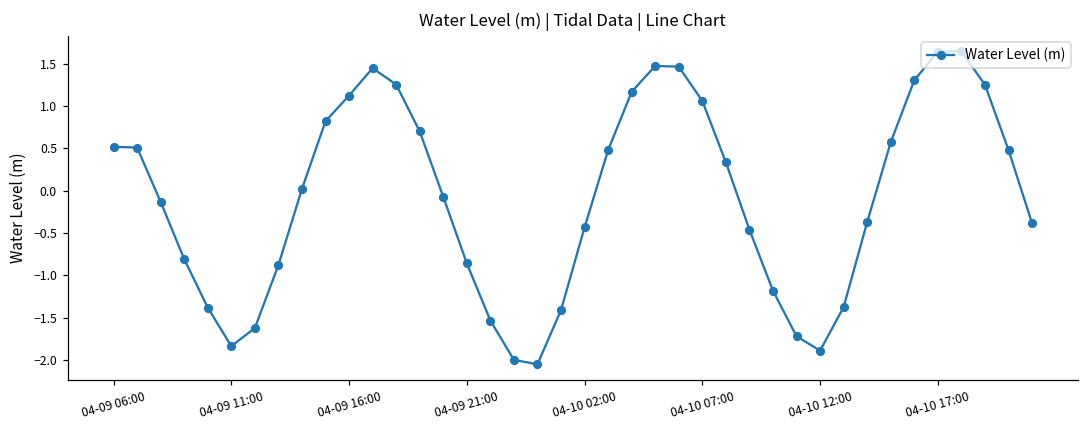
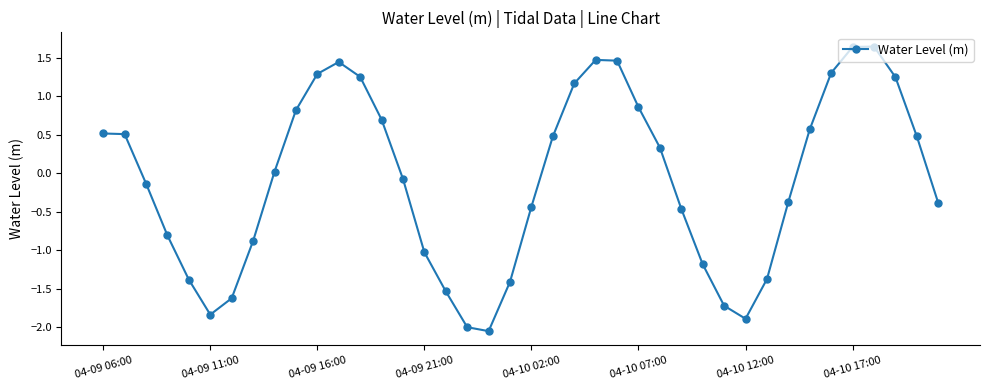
  {
    "04-09 06:00": 0.5,
    "04-09 11:00": -1.8,
-   "04-09 16:00": 1.1,
-   "04-09 21:00": -0.9,
+   "04-09 16:00": 1.3,
+   "04-09 21:00": -1.0,
    "04-10 02:00": -0.4,
-   "04-10 07:00": 1.1,
+   "04-10 07:00": 0.9,
    "04-10 12:00": -1.9
  }
